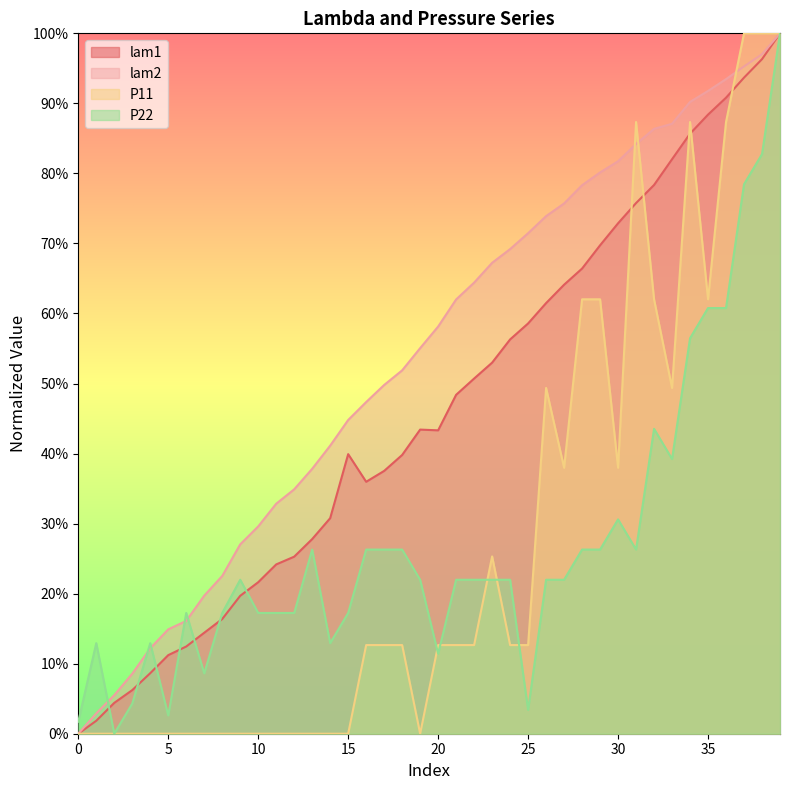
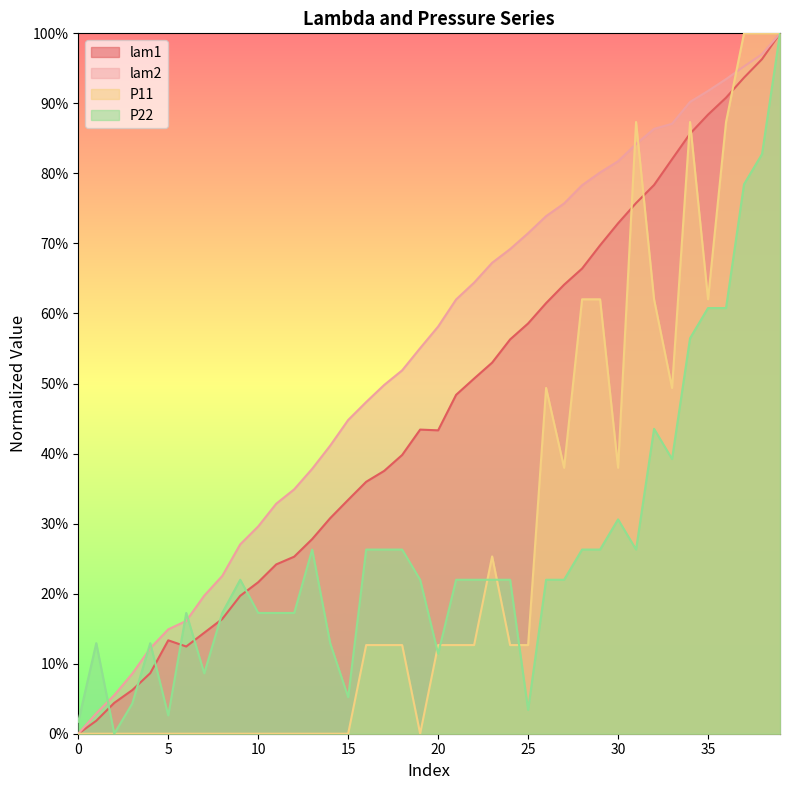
  {
    "lam1": {
-     "5": "11%",
+     "5": "13%",
      "10": "22%",
-     "15": "40%",
+     "15": "33%",
      "20": "43%",
      "25": "59%",
      "30": "73%",
      "35": "88%"
    },
    "P22": {
      "0": "2%",
      "5": "3%",
      "10": "17%",
-     "15": "17%",
+     "15": "5%",
      "20": "11%",
      "25": "3%",
      "30": "31%",
      "35": "61%"
    }
  }
